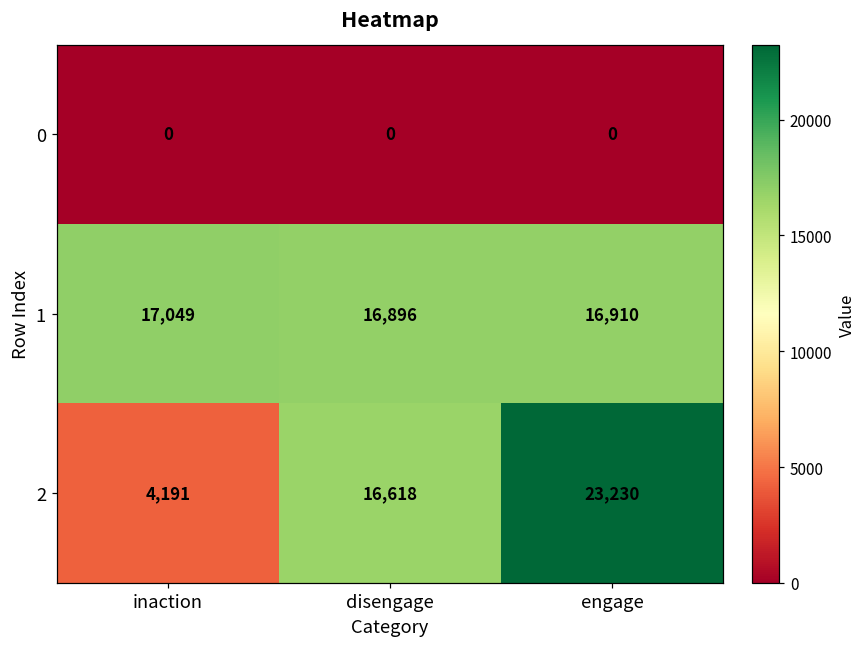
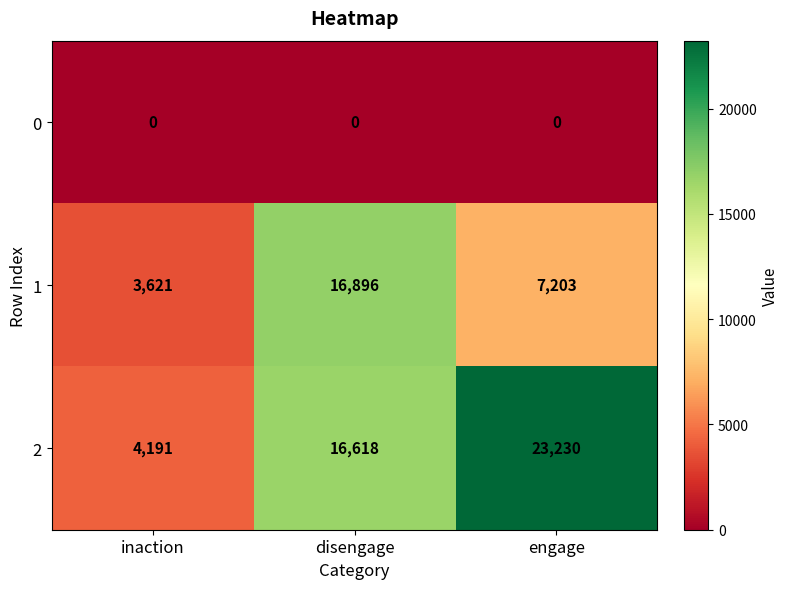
  {
    "0": {
      "inaction": "0",
      "disengage": "0",
      "engage": "0"
    },
    "1": {
-     "inaction": "17,049",
+     "inaction": "3,621",
      "disengage": "16,896",
-     "engage": "16,910"
+     "engage": "7,203"
    },
    "2": {
      "inaction": "4,191",
      "disengage": "16,618",
      "engage": "23,230"
    }
  }
